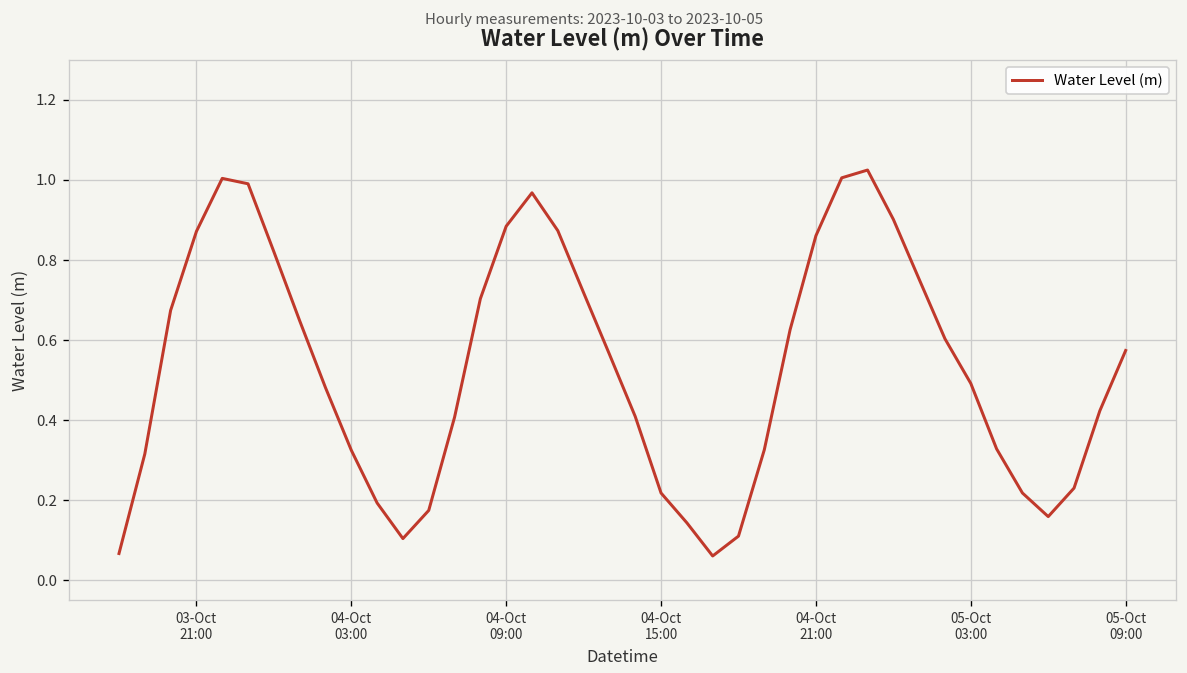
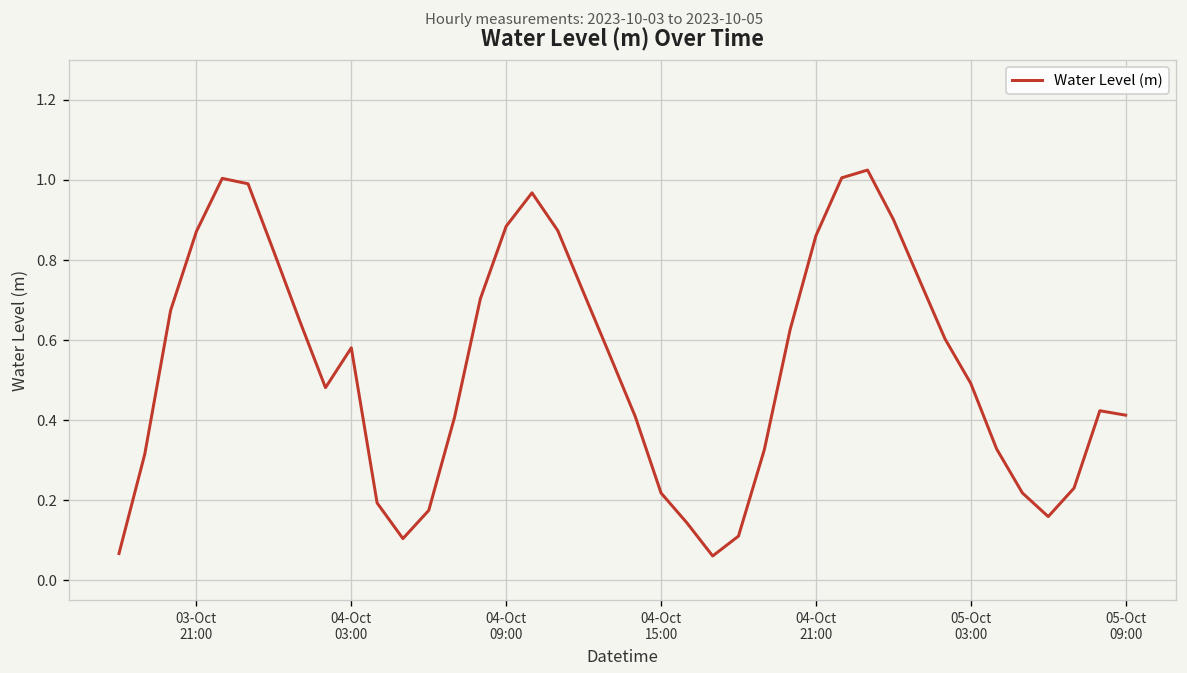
  {
    "03-Oct 21:00": 0.87,
-   "04-Oct 03:00": 0.32,
+   "04-Oct 03:00": 0.58,
    "04-Oct 09:00": 0.88,
    "04-Oct 15:00": 0.22,
    "04-Oct 21:00": 0.86,
    "05-Oct 03:00": 0.49,
-   "05-Oct 09:00": 0.57
+   "05-Oct 09:00": 0.41
  }
